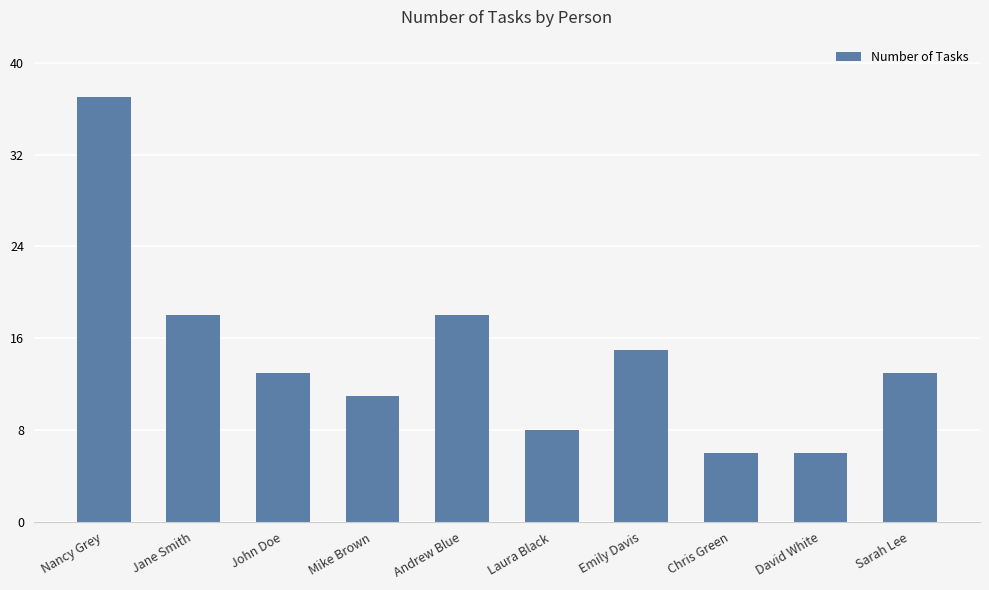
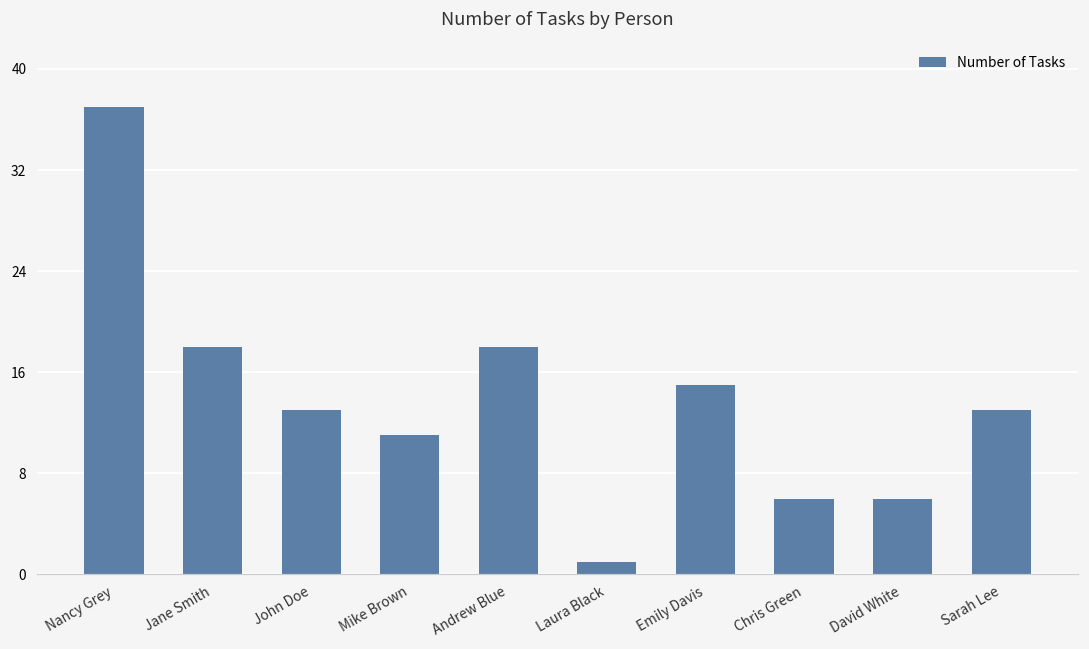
  {
    "Nancy Grey": 37,
    "Jane Smith": 18,
    "John Doe": 13,
    "Mike Brown": 11,
    "Andrew Blue": 18,
-   "Laura Black": 8,
+   "Laura Black": 1,
    "Emily Davis": 15,
    "Chris Green": 6,
    "David White": 6,
    "Sarah Lee": 13
  }
